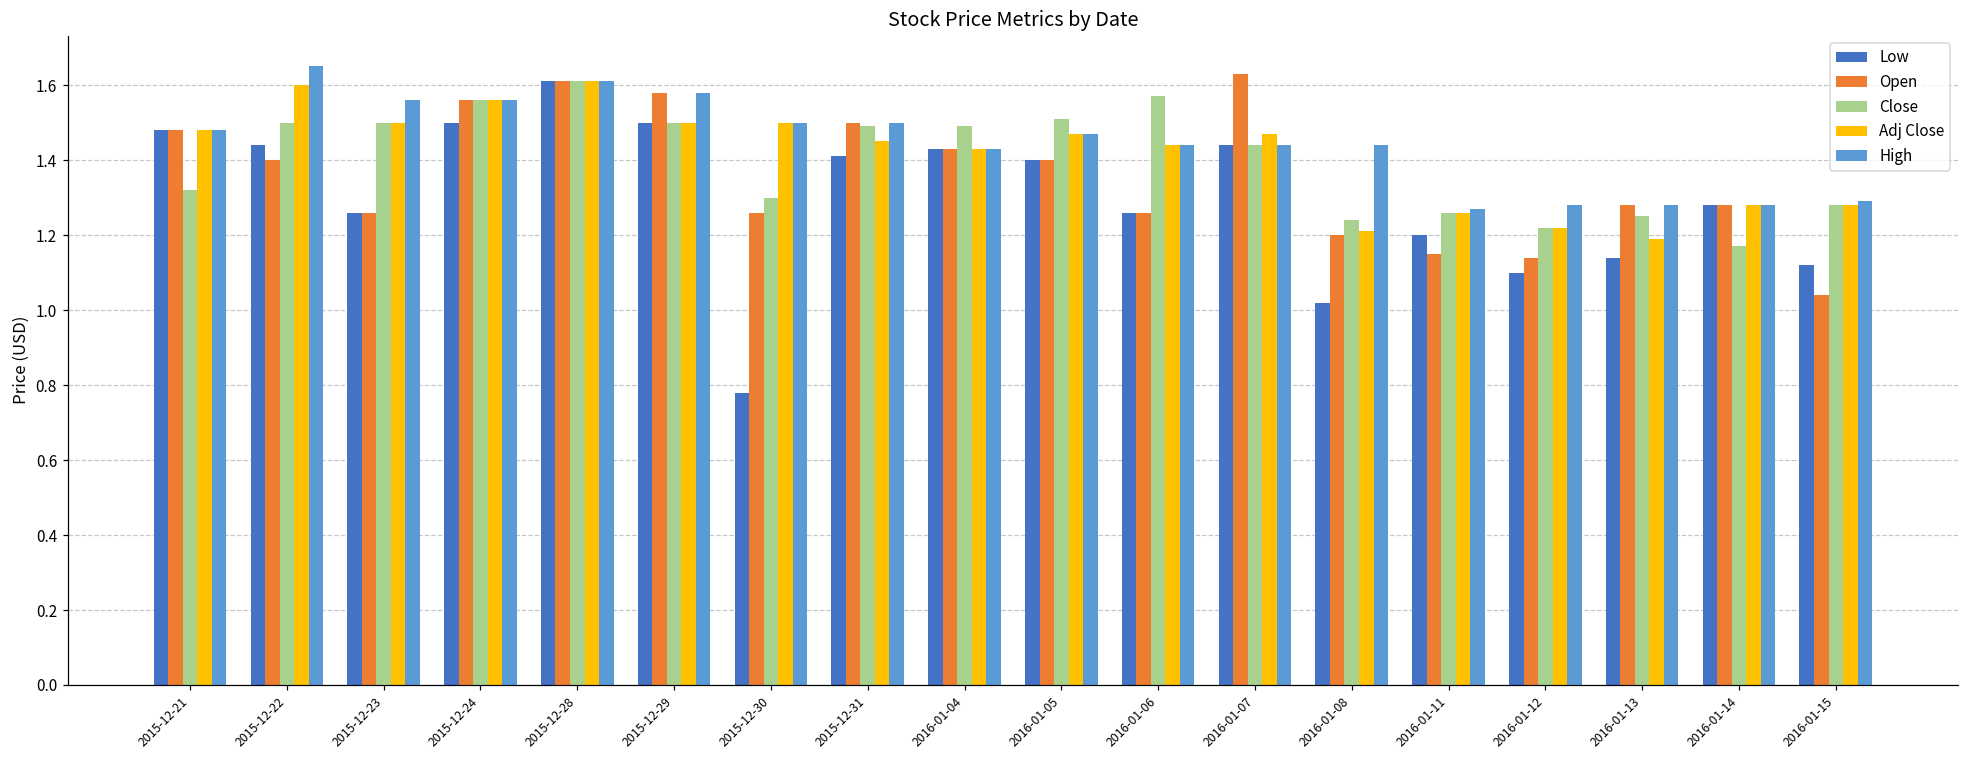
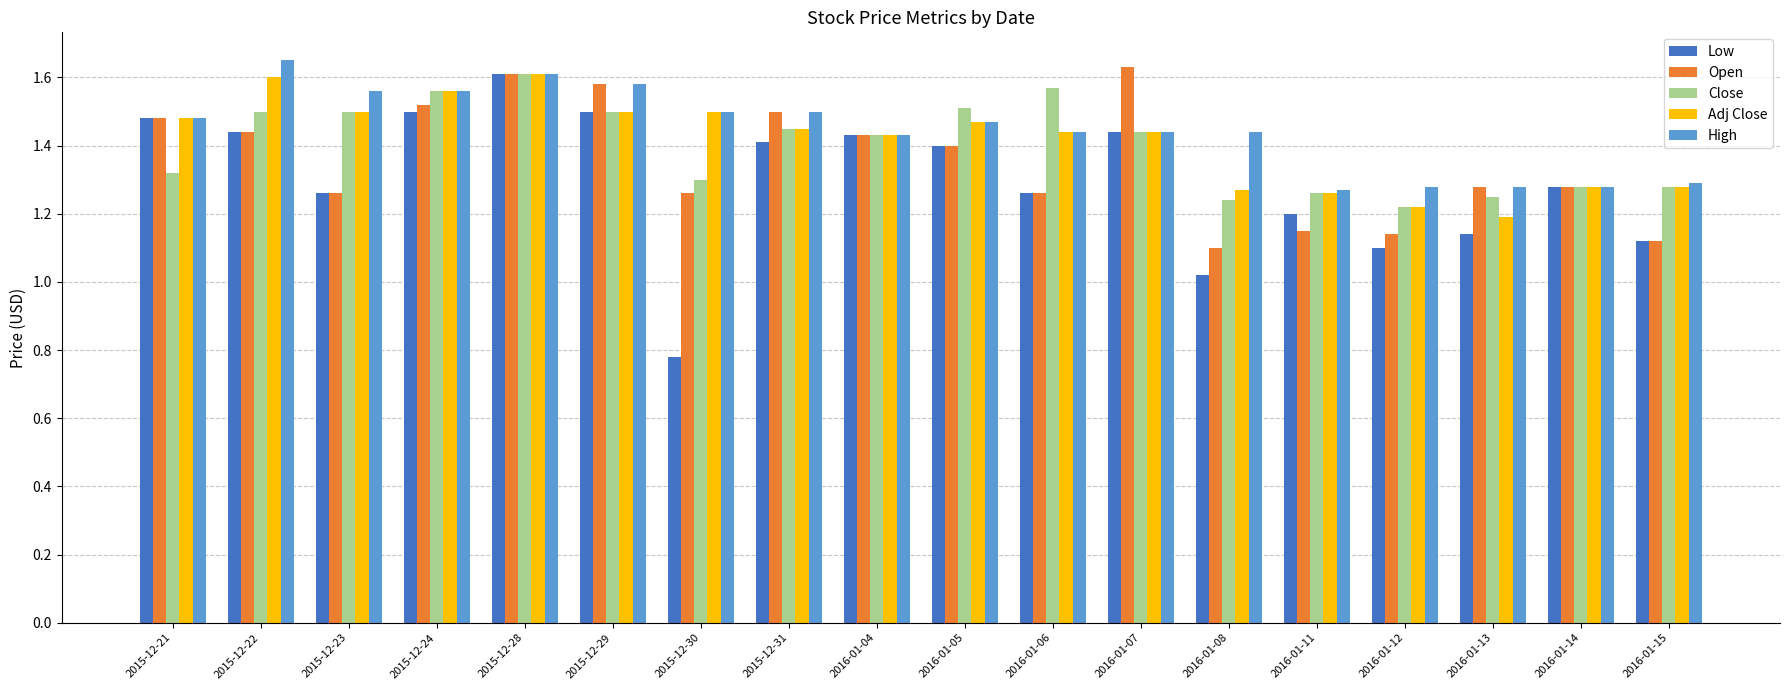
  {
    "Open": {
      "2015-12-21": 1.48,
-     "2015-12-22": 1.40,
+     "2015-12-22": 1.44,
      "2015-12-23": 1.26,
-     "2015-12-24": 1.56,
+     "2015-12-24": 1.52,
      "2015-12-28": 1.61,
      "2015-12-29": 1.58,
      "2015-12-30": 1.26,
      "2015-12-31": 1.50,
      "2016-01-04": 1.43,
      "2016-01-05": 1.40,
      "2016-01-06": 1.26,
      "2016-01-07": 1.63,
-     "2016-01-08": 1.2,
+     "2016-01-08": 1.1,
      "2016-01-11": 1.15,
      "2016-01-12": 1.14,
      "2016-01-13": 1.28,
      "2016-01-14": 1.28,
-     "2016-01-15": 1.04
+     "2016-01-15": 1.12
    },
    "Close": {
      "2015-12-21": 1.32,
      "2015-12-22": 1.50,
      "2015-12-23": 1.50,
      "2015-12-24": 1.56,
      "2015-12-28": 1.61,
      "2015-12-29": 1.50,
      "2015-12-30": 1.30,
-     "2015-12-31": 1.49,
-     "2016-01-04": 1.49,
+     "2015-12-31": 1.45,
+     "2016-01-04": 1.43,
      "2016-01-05": 1.51,
      "2016-01-06": 1.57,
      "2016-01-07": 1.44,
      "2016-01-08": 1.24,
      "2016-01-11": 1.26,
      "2016-01-12": 1.22,
      "2016-01-13": 1.25,
-     "2016-01-14": 1.17,
+     "2016-01-14": 1.28,
      "2016-01-15": 1.28
    },
    "Adj Close": {
      "2015-12-21": 1.48,
      "2015-12-22": 1.60,
      "2015-12-23": 1.50,
      "2015-12-24": 1.56,
      "2015-12-28": 1.61,
      "2015-12-29": 1.50,
      "2015-12-30": 1.50,
      "2015-12-31": 1.45,
      "2016-01-04": 1.43,
      "2016-01-05": 1.47,
      "2016-01-06": 1.44,
-     "2016-01-07": 1.47,
-     "2016-01-08": 1.21,
+     "2016-01-07": 1.44,
+     "2016-01-08": 1.27,
      "2016-01-11": 1.26,
      "2016-01-12": 1.22,
      "2016-01-13": 1.19,
      "2016-01-14": 1.28,
      "2016-01-15": 1.28
    }
  }
